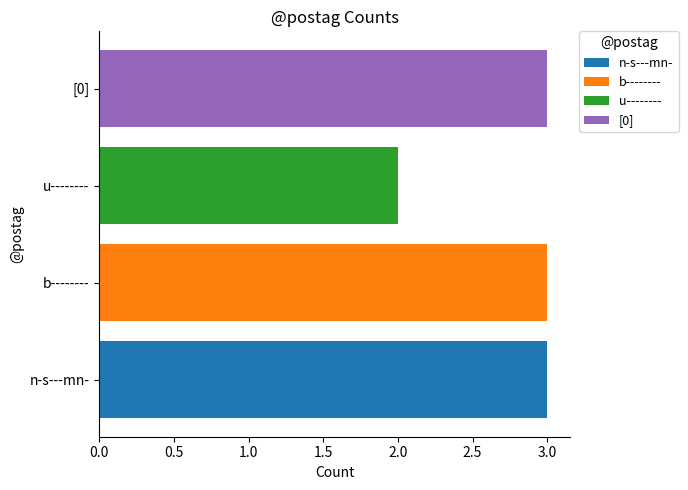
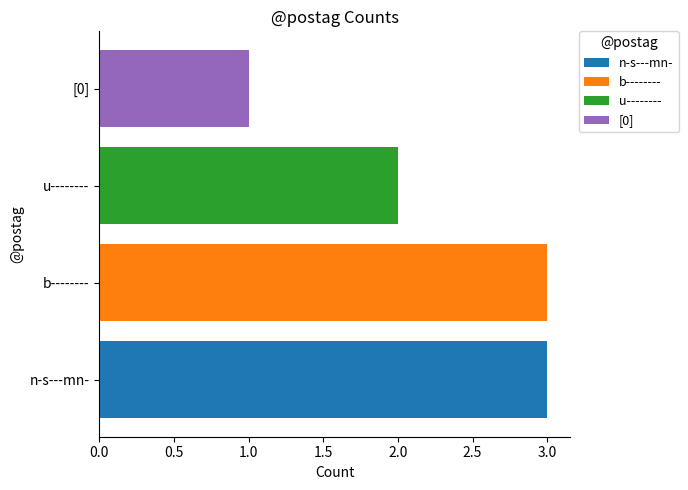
  {
-   "[0]": 3,
+   "[0]": 1,
    "u--------": 2,
    "b--------": 3,
    "n-s---mn-": 3
  }
